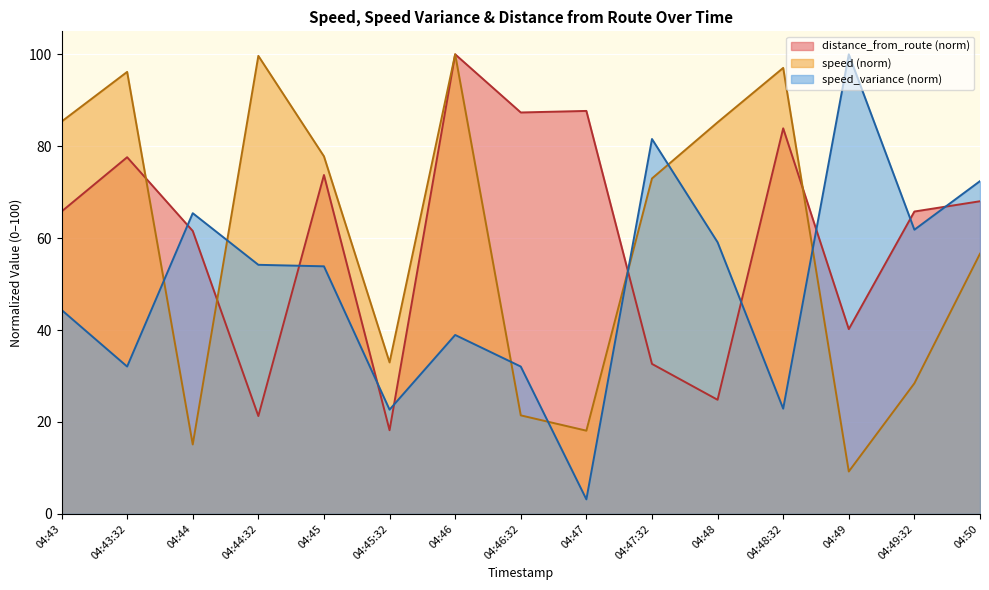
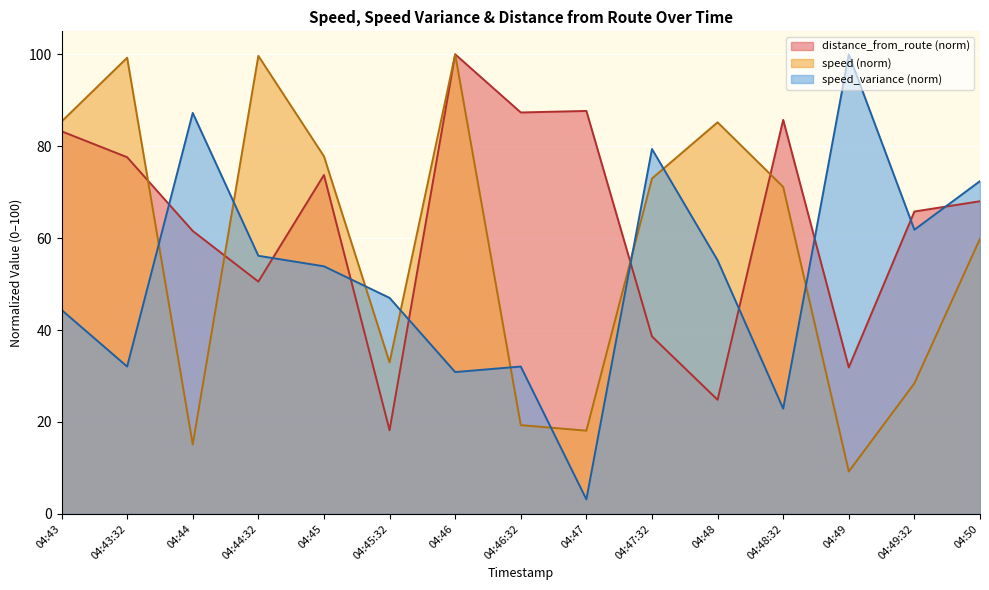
  {
    "distance_from_route (norm)": {
-     "04:43": 66,
+     "04:43": 83,
      "04:43:32": 78,
      "04:44": 62,
-     "04:44:32": 21,
+     "04:44:32": 51,
      "04:45": 74,
      "04:45:32": 18,
      "04:46:32": 87,
      "04:47": 88,
-     "04:47:32": 33,
+     "04:47:32": 39,
      "04:48": 25,
-     "04:48:32": 84,
-     "04:49": 40,
+     "04:48:32": 86,
+     "04:49": 32,
      "04:49:32": 66,
      "04:50": 68
    },
    "speed (norm)": {
      "04:43": 85,
-     "04:43:32": 96,
+     "04:43:32": 99,
      "04:44": 15,
      "04:44:32": 100,
      "04:45": 78,
      "04:45:32": 33,
-     "04:46:32": 21,
+     "04:46:32": 19,
      "04:47": 18,
      "04:47:32": 73,
      "04:48": 85,
-     "04:48:32": 97,
+     "04:48:32": 71,
      "04:49": 9,
      "04:49:32": 28,
-     "04:50": 57
+     "04:50": 60
    },
    "speed_variance (norm)": {
      "04:43": 44,
      "04:43:32": 32,
-     "04:44": 65,
-     "04:44:32": 54,
+     "04:44": 87,
+     "04:44:32": 56,
      "04:45": 54,
-     "04:45:32": 23,
-     "04:46": 39,
+     "04:45:32": 47,
+     "04:46": 31,
      "04:46:32": 32,
      "04:47": 3,
-     "04:47:32": 82,
-     "04:48": 59,
+     "04:47:32": 79,
+     "04:48": 55,
      "04:48:32": 23,
      "04:49:32": 62,
      "04:50": 72
    }
  }
